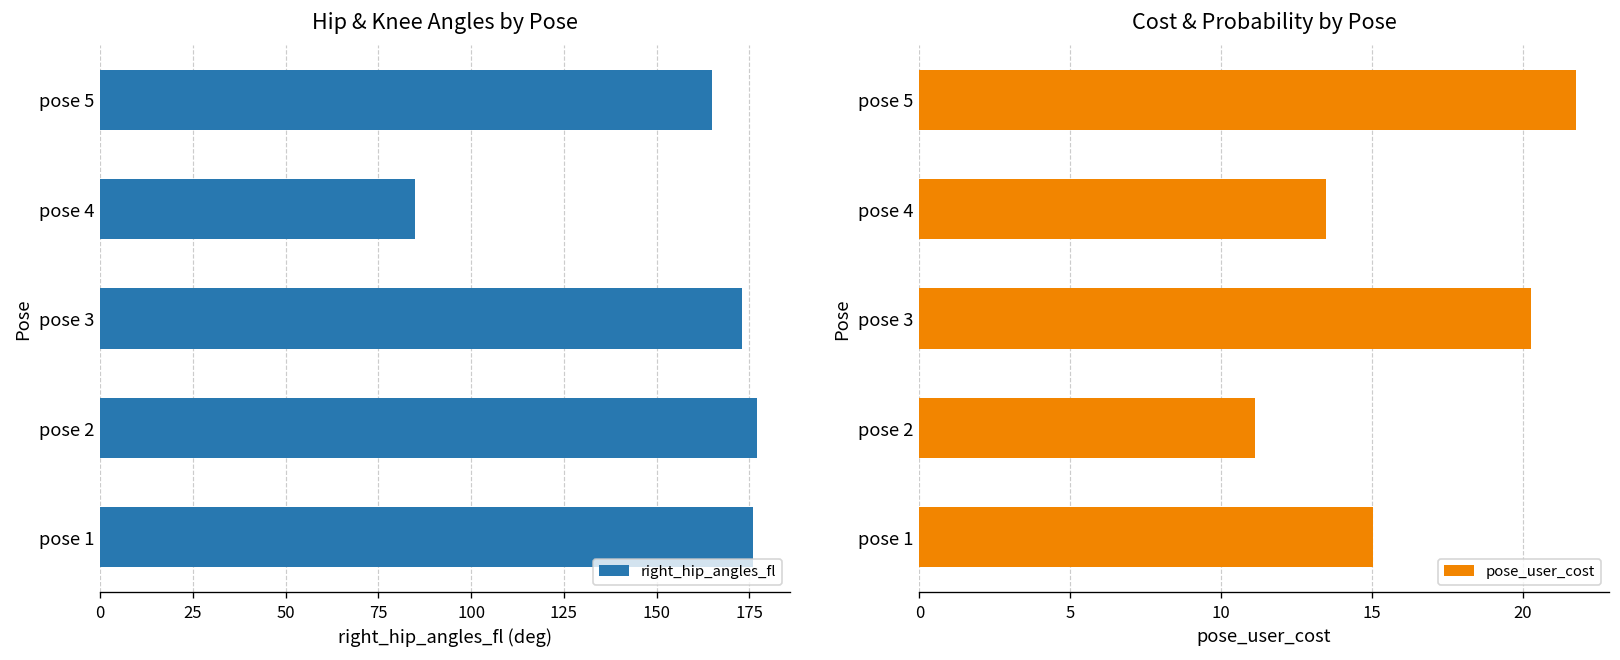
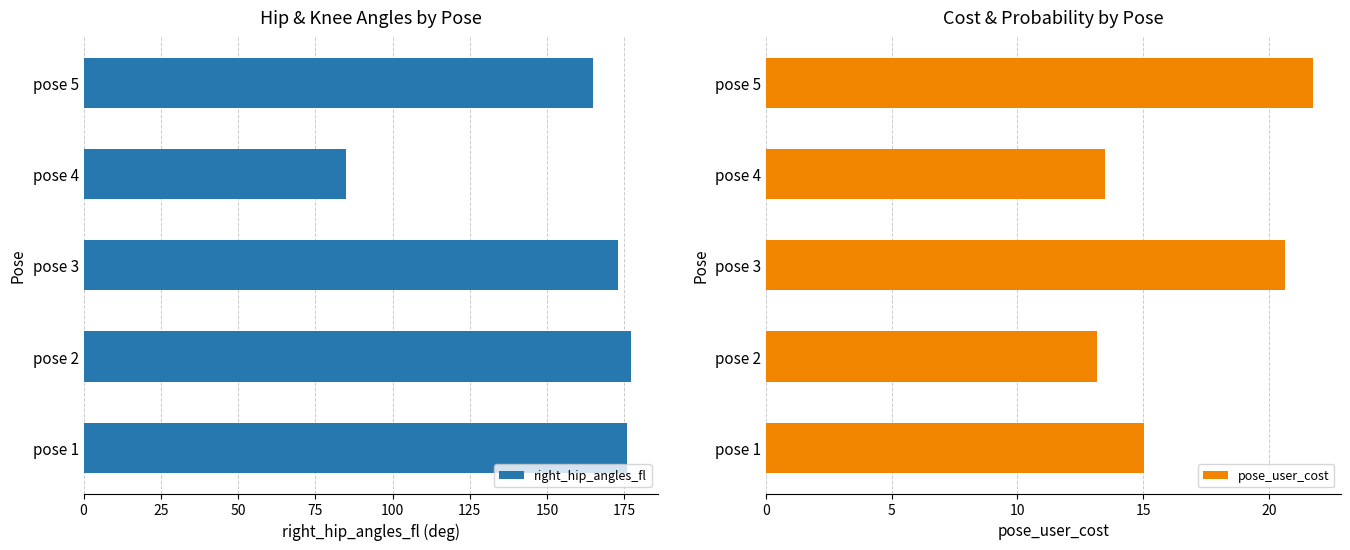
  {
    "Hip & Knee Angles by Pose": {
      "pose 5": 165,
      "pose 4": 85,
      "pose 3": 173,
      "pose 2": 177,
      "pose 1": 176
    },
    "Cost & Probability by Pose": {
      "pose 5": 21.8,
      "pose 4": 13.5,
-     "pose 3": 20.3,
-     "pose 2": 11.1,
+     "pose 3": 20.6,
+     "pose 2": 13.2,
      "pose 1": 15.0
    }
  }
